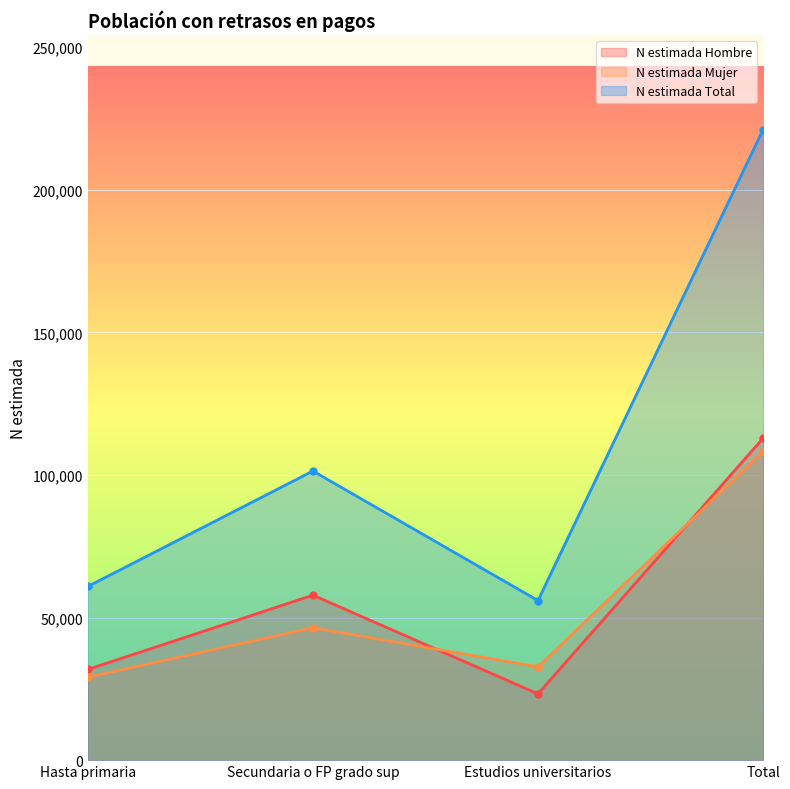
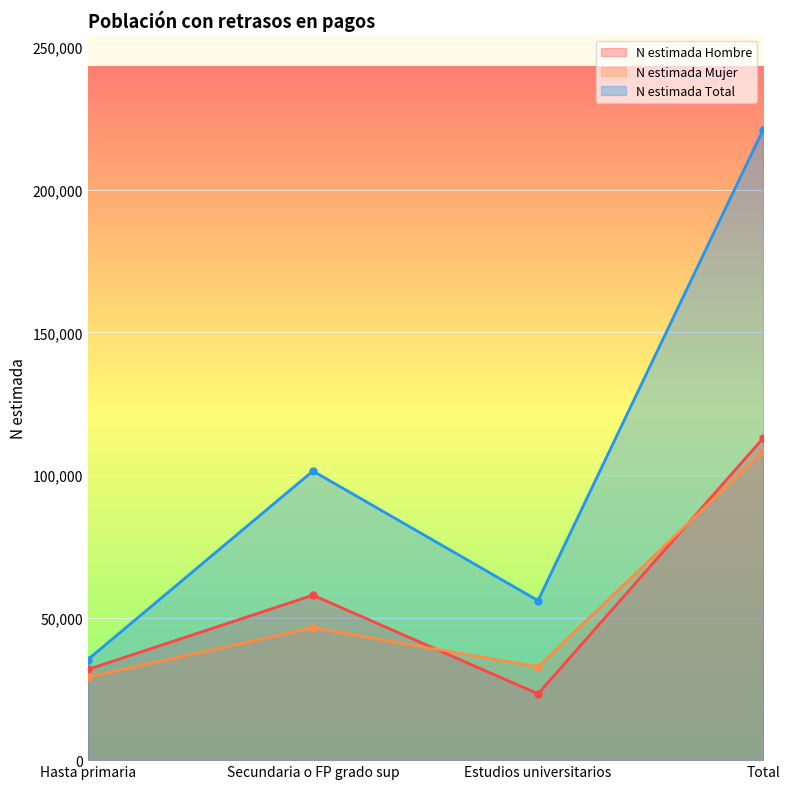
  {
    "N estimada Total": {
-     "Hasta primaria": "61,000",
+     "Hasta primaria": "35,000",
      "Secundaria o FP grado sup": "101,000",
      "Estudios universitarios": "56,000",
      "Total": "221,000"
    }
  }
